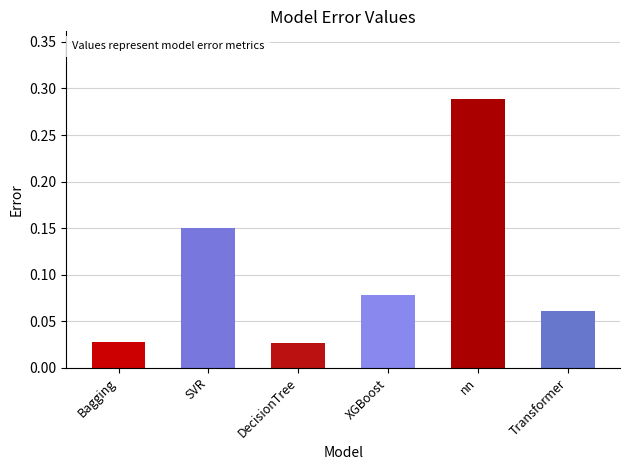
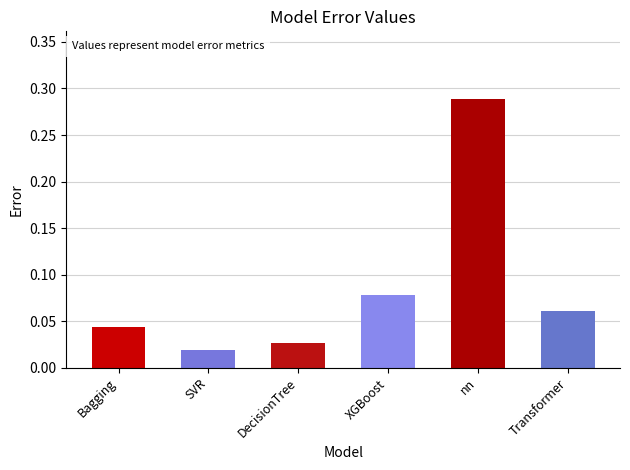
  {
-   "Bagging": 0.03,
-   "SVR": 0.15,
+   "Bagging": 0.04,
+   "SVR": 0.02,
    "DecisionTree": 0.03,
    "XGBoost": 0.08,
    "nn": 0.29,
    "Transformer": 0.06
  }
